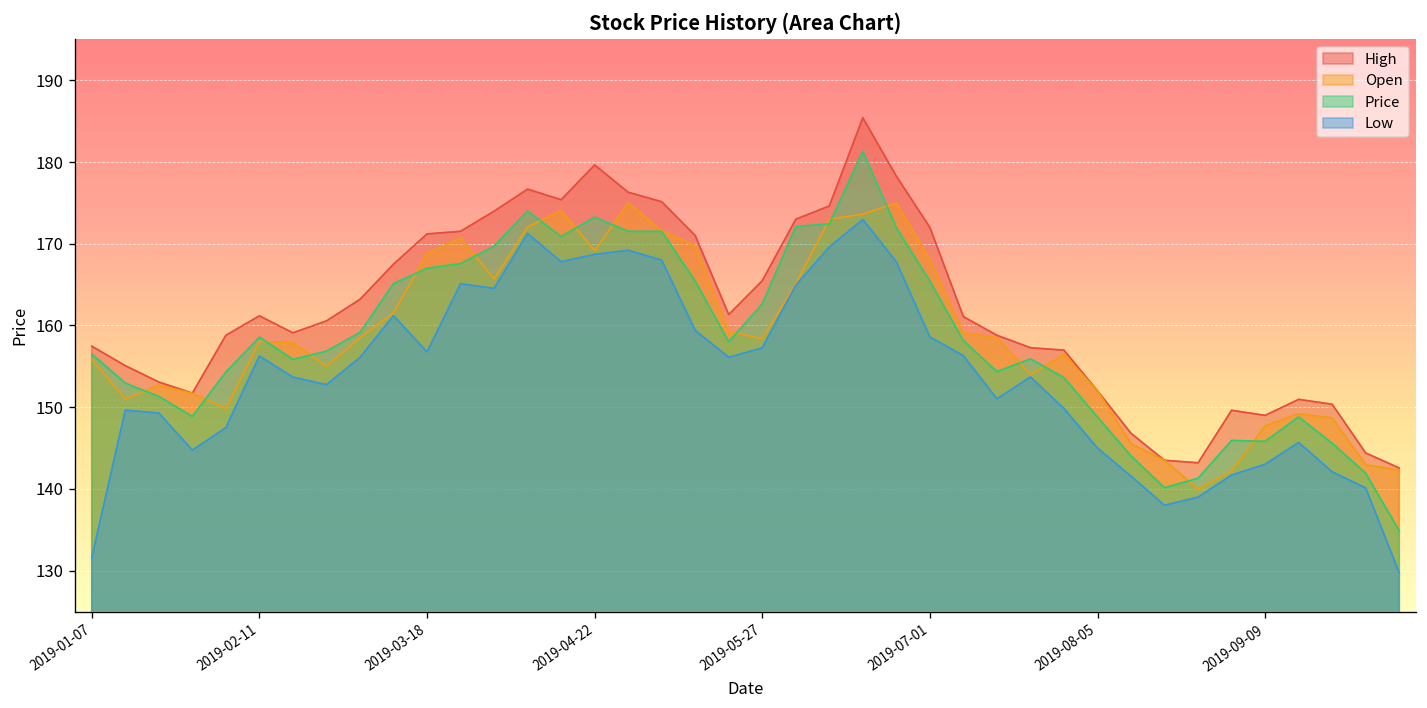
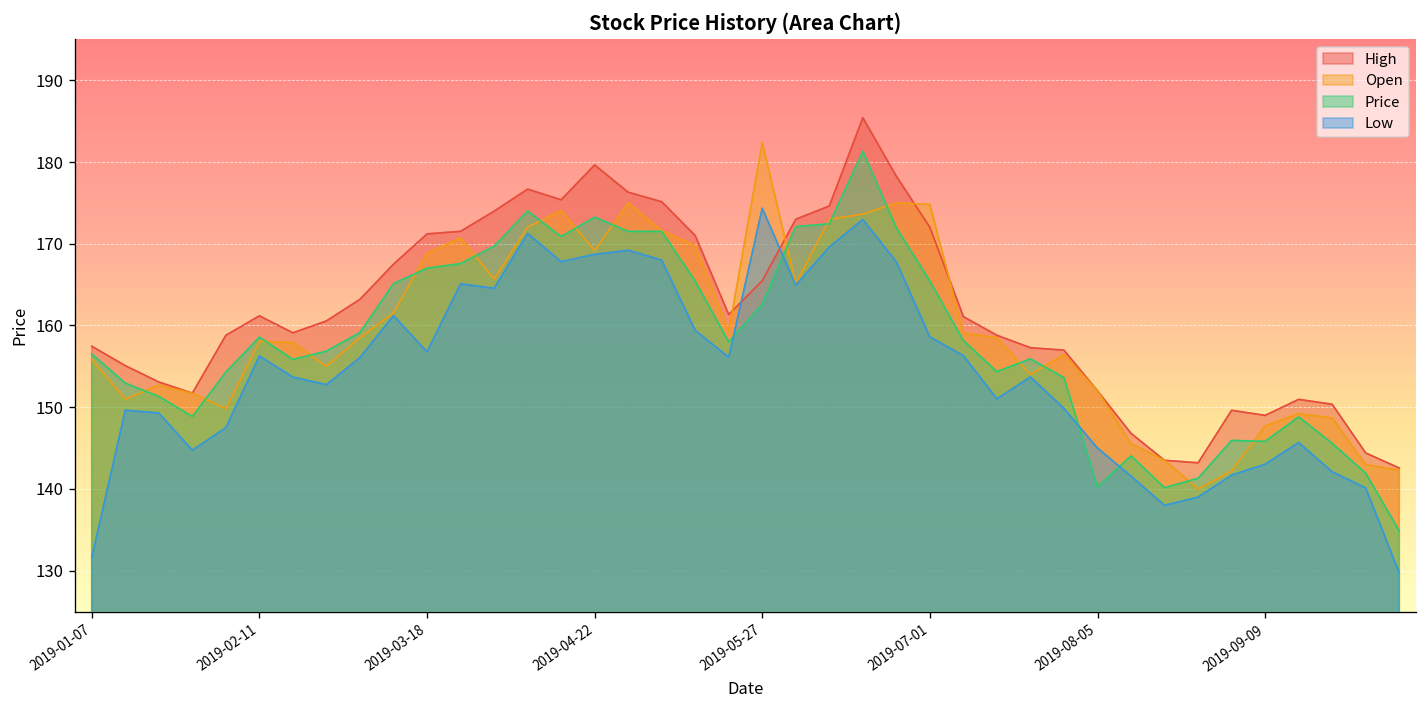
  {
    "High": {
      "2019-01-07": 157,
      "2019-02-11": 161,
      "2019-03-18": 171,
      "2019-04-22": 180,
      "2019-05-27": 165,
      "2019-07-01": 172,
      "2019-09-09": 149
    },
    "Open": {
      "2019-01-07": 156,
      "2019-02-11": 158,
      "2019-03-18": 169,
      "2019-04-22": 169,
-     "2019-05-27": 158,
-     "2019-07-01": 168,
+     "2019-05-27": 182,
+     "2019-07-01": 175,
      "2019-09-09": 148
    },
    "Price": {
      "2019-01-07": 157,
      "2019-02-11": 159,
      "2019-03-18": 167,
      "2019-04-22": 173,
      "2019-05-27": 163,
      "2019-07-01": 165,
-     "2019-08-05": 149,
+     "2019-08-05": 140,
      "2019-09-09": 146
    },
    "Low": {
      "2019-01-07": 132,
      "2019-02-11": 156,
      "2019-03-18": 157,
      "2019-04-22": 169,
-     "2019-05-27": 157,
+     "2019-05-27": 174,
      "2019-07-01": 159,
      "2019-08-05": 145,
      "2019-09-09": 143
    }
  }
